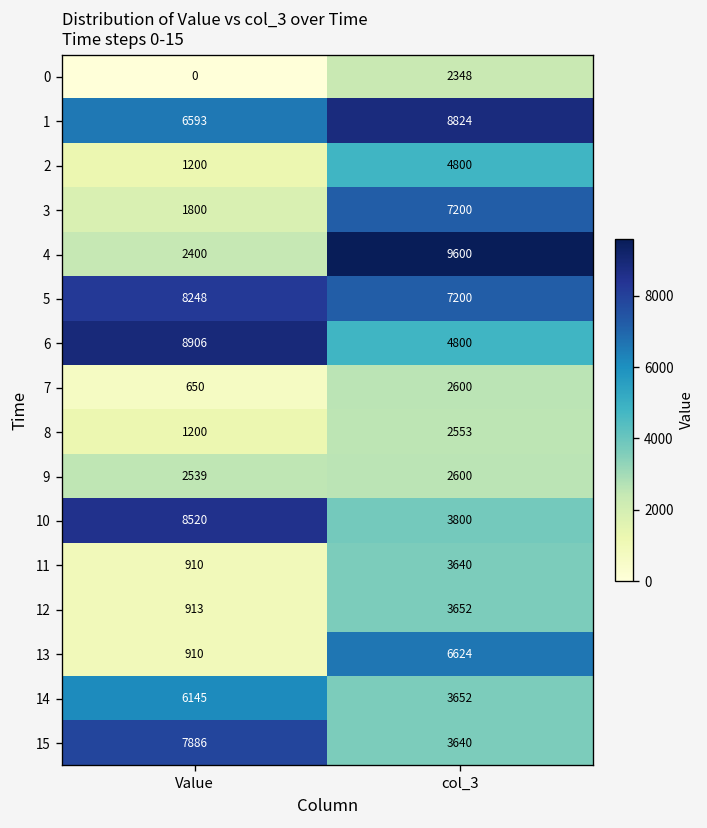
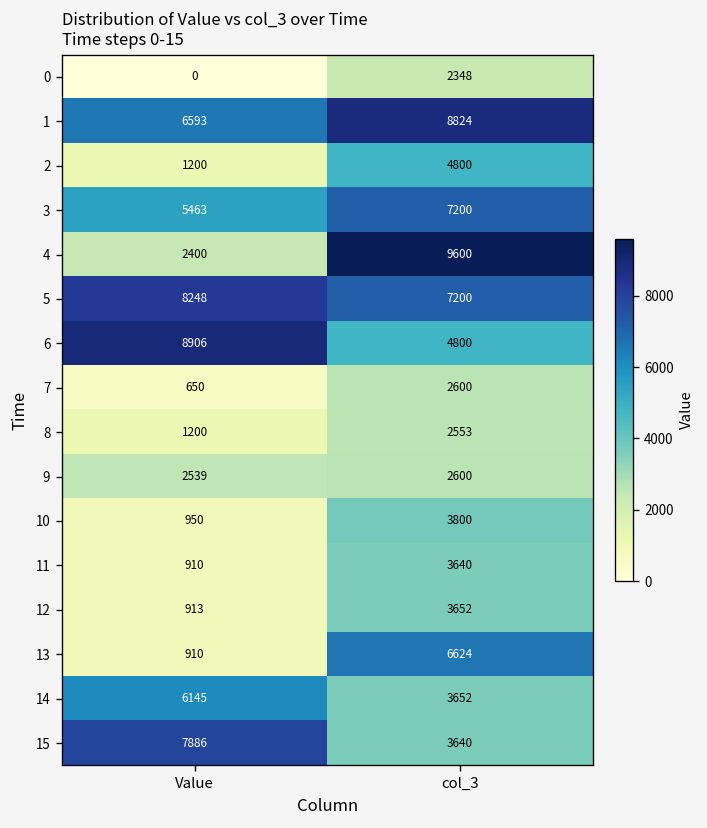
  {
    "0": {
      "Value": 0,
      "col_3": 2348
    },
    "1": {
      "Value": 6593,
      "col_3": 8824
    },
    "2": {
      "Value": 1200,
      "col_3": 4800
    },
    "3": {
-     "Value": 1800,
+     "Value": 5463,
      "col_3": 7200
    },
    "4": {
      "Value": 2400,
      "col_3": 9600
    },
    "5": {
      "Value": 8248,
      "col_3": 7200
    },
    "6": {
      "Value": 8906,
      "col_3": 4800
    },
    "7": {
      "Value": 650,
      "col_3": 2600
    },
    "8": {
      "Value": 1200,
      "col_3": 2553
    },
    "9": {
      "Value": 2539,
      "col_3": 2600
    },
    "10": {
-     "Value": 8520,
+     "Value": 950,
      "col_3": 3800
    },
    "11": {
      "Value": 910,
      "col_3": 3640
    },
    "12": {
      "Value": 913,
      "col_3": 3652
    },
    "13": {
      "Value": 910,
      "col_3": 6624
    },
    "14": {
      "Value": 6145,
      "col_3": 3652
    },
    "15": {
      "Value": 7886,
      "col_3": 3640
    }
  }
